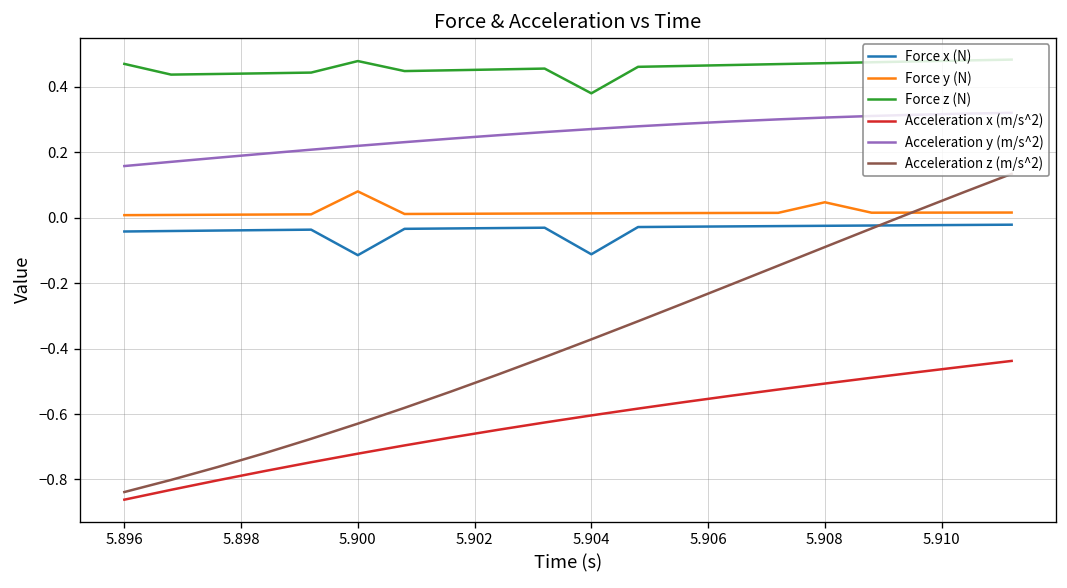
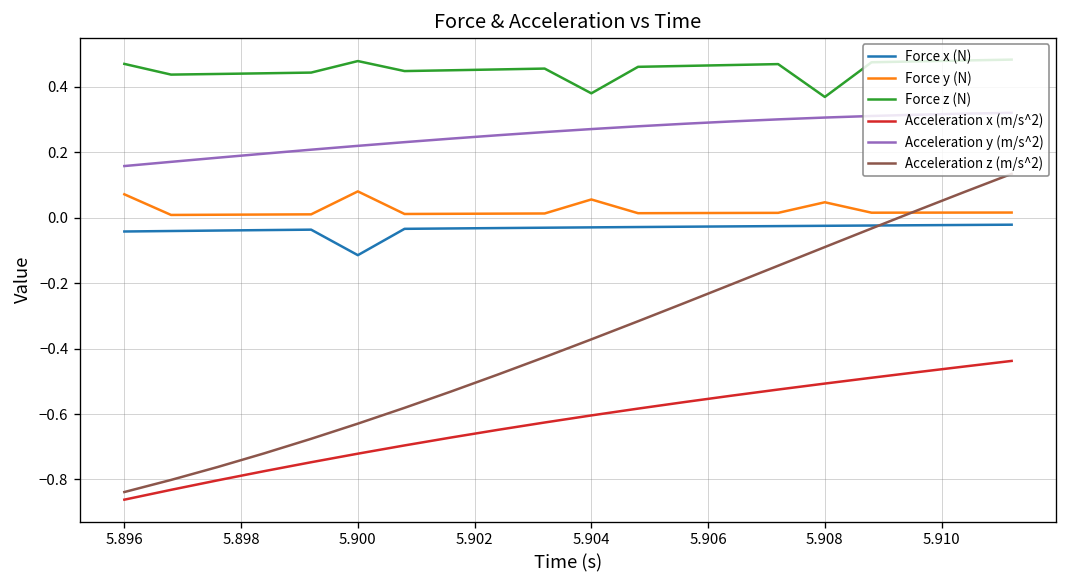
  {
    "Force x (N)": {
      "5.896": -0.04,
      "5.900": -0.11,
-     "5.904": -0.11,
+     "5.904": -0.03,
      "5.908": -0.02
    },
    "Force y (N)": {
-     "5.896": 0.01,
+     "5.896": 0.07,
      "5.900": 0.08,
-     "5.904": 0.01,
+     "5.904": 0.06,
      "5.908": 0.05
    },
    "Force z (N)": {
      "5.896": 0.47,
      "5.900": 0.48,
      "5.904": 0.38,
-     "5.908": 0.47
+     "5.908": 0.37
    },
    "Acceleration x (m/s^2)": {
      "5.896": -0.86,
      "5.900": -0.72,
      "5.904": -0.60,
      "5.908": -0.51
    },
    "Acceleration y (m/s^2)": {
      "5.896": 0.16,
      "5.900": 0.22,
      "5.904": 0.27,
      "5.908": 0.31
    },
    "Acceleration z (m/s^2)": {
      "5.896": -0.84,
      "5.900": -0.63,
      "5.904": -0.37,
      "5.908": -0.09
    }
  }
